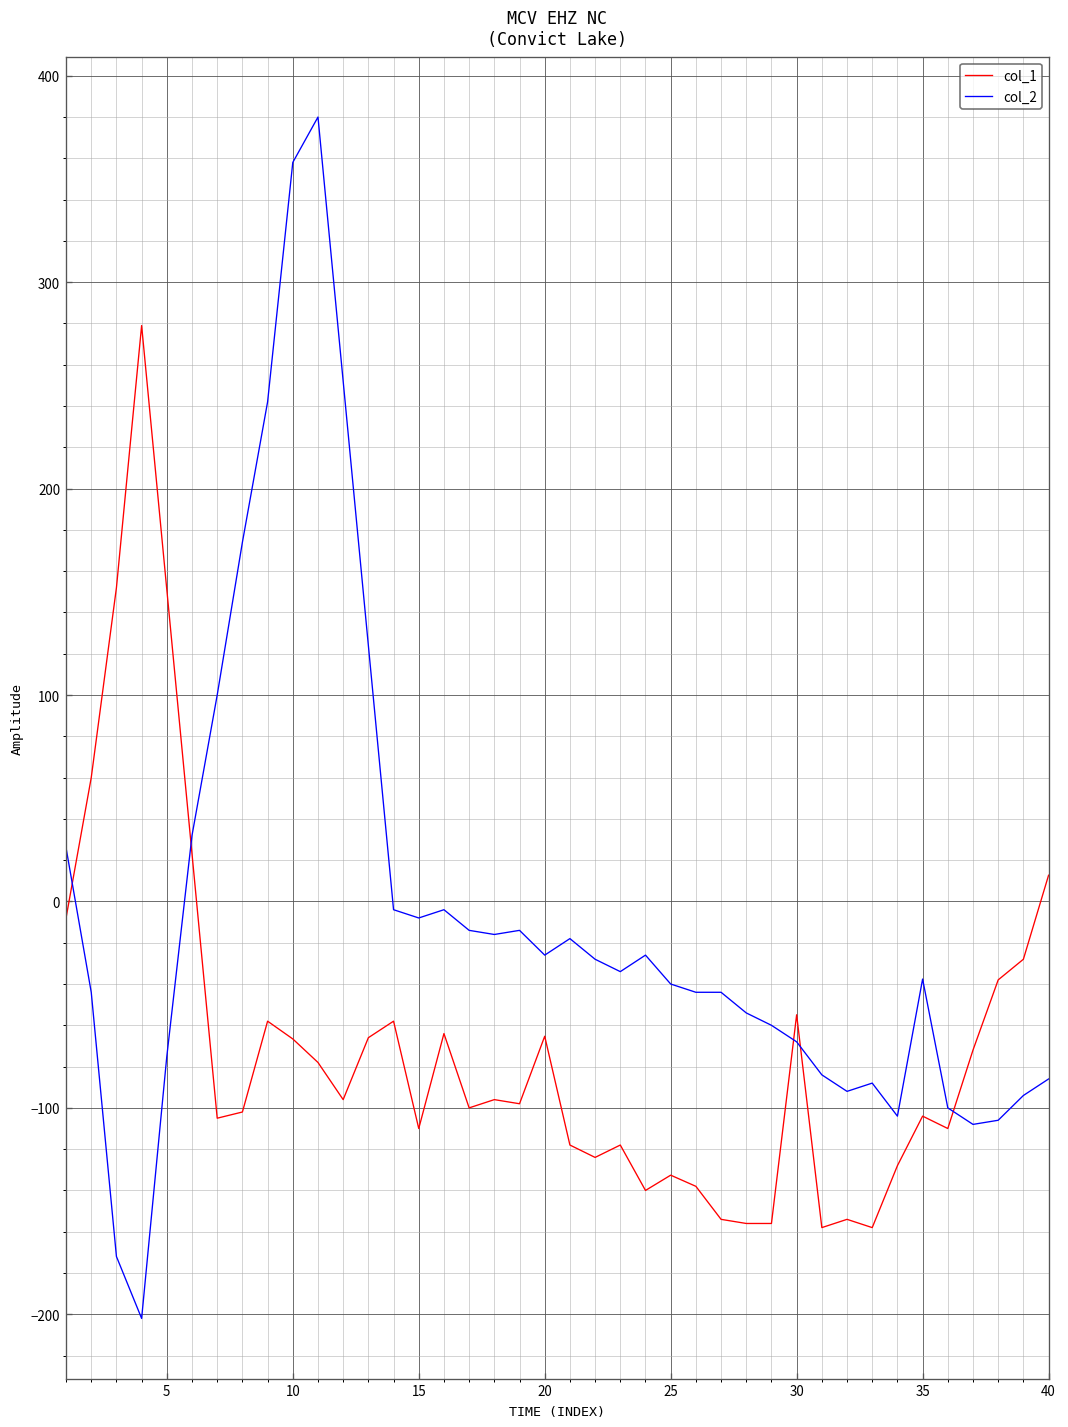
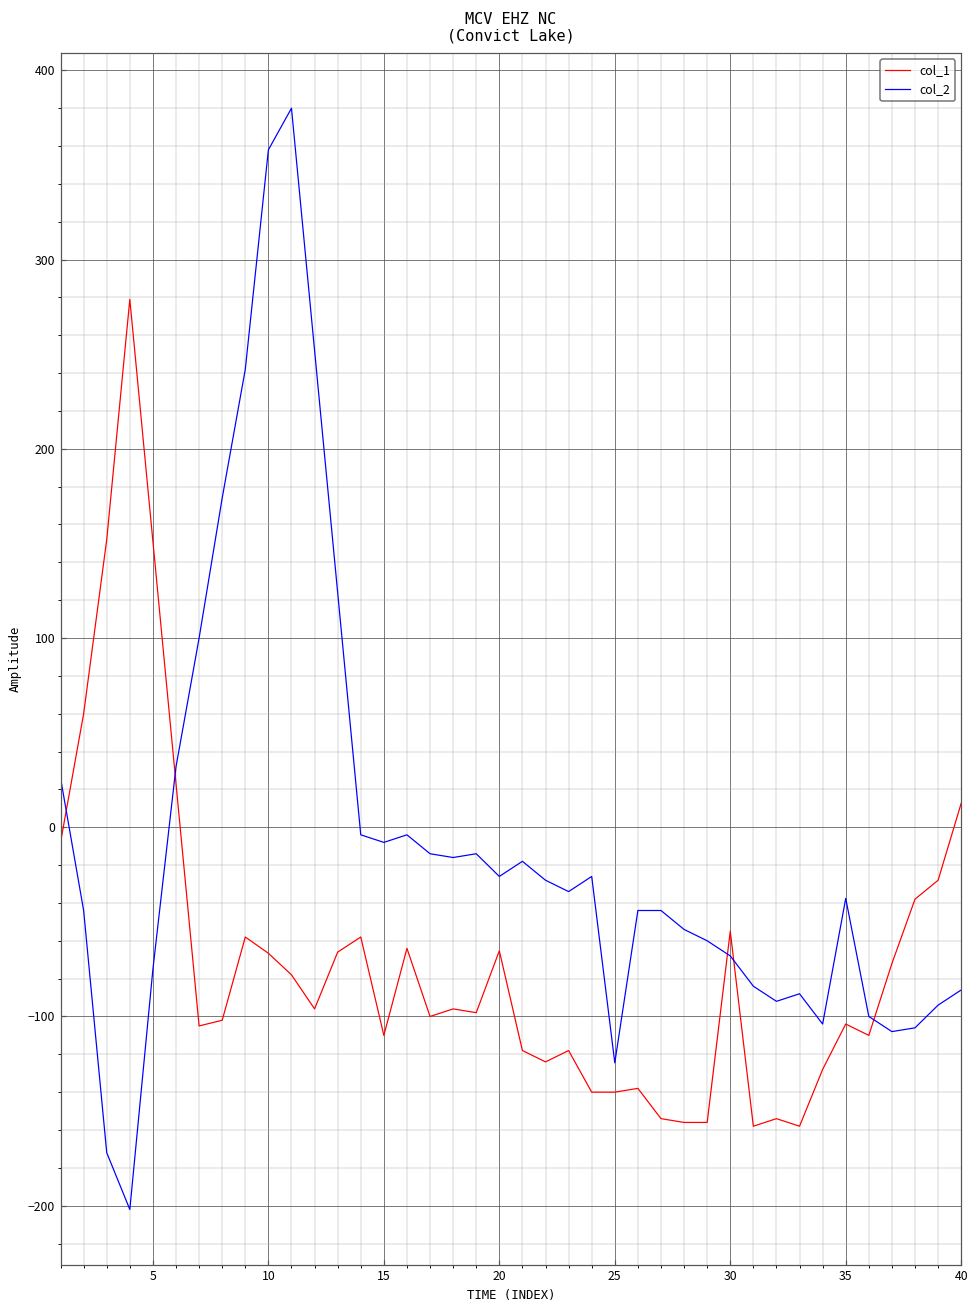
  {
    "col_1": {
      "5": 151,
      "10": -67,
      "15": -110,
      "20": -65,
-     "25": -133,
+     "25": -140,
      "30": -55,
      "35": -104,
      "40": 13
    },
    "col_2": {
      "5": -75,
      "10": 358,
      "15": -8,
      "20": -26,
-     "25": -40,
+     "25": -125,
      "30": -68,
      "35": -38,
      "40": -86
    }
  }
